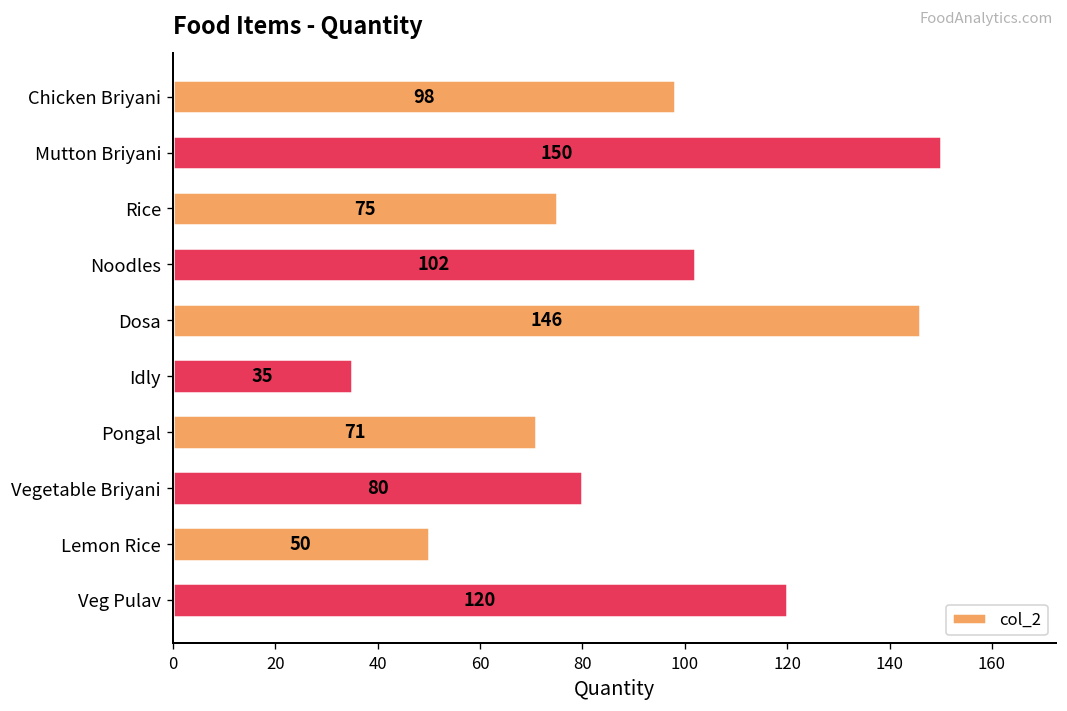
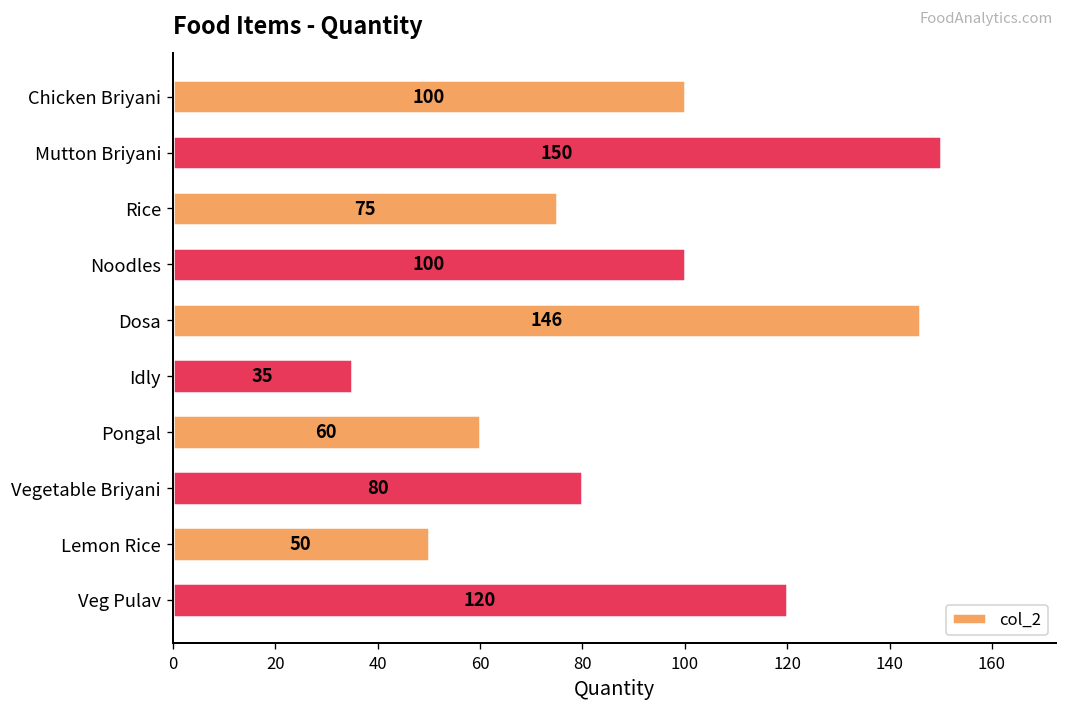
  {
-   "Chicken Briyani": 98,
+   "Chicken Briyani": 100,
    "Mutton Briyani": 150,
    "Rice": 75,
-   "Noodles": 102,
+   "Noodles": 100,
    "Dosa": 146,
    "Idly": 35,
-   "Pongal": 71,
+   "Pongal": 60,
    "Vegetable Briyani": 80,
    "Lemon Rice": 50,
    "Veg Pulav": 120
  }
